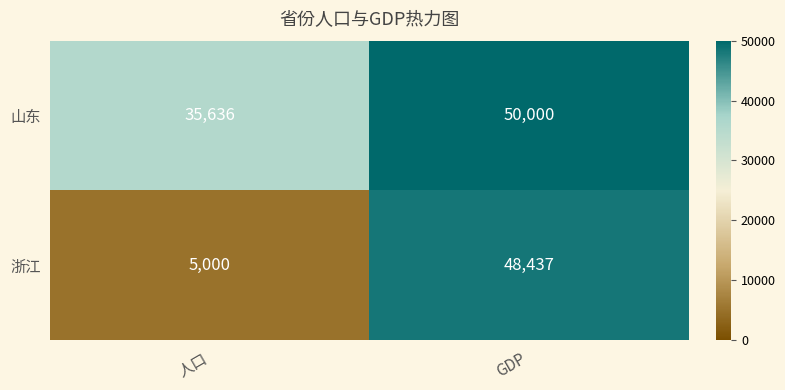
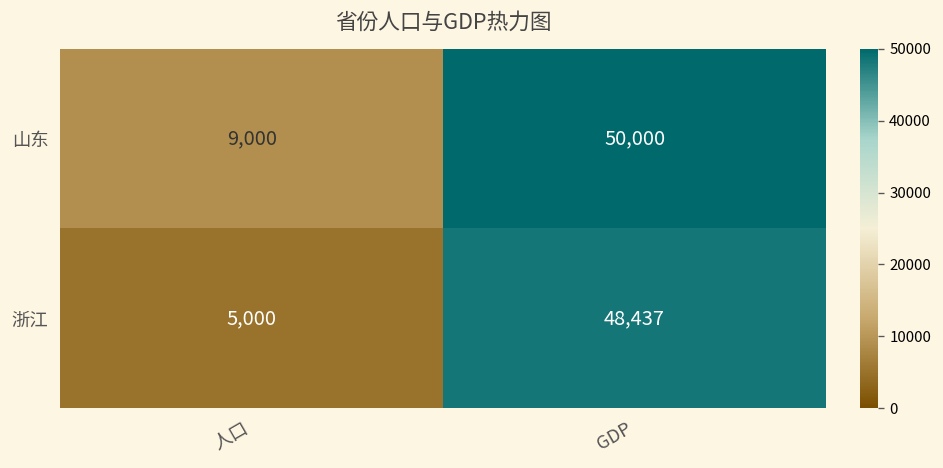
  {
    "山东": {
-     "人口": "35,636",
+     "人口": "9,000",
      "GDP": "50,000"
    },
    "浙江": {
      "人口": "5,000",
      "GDP": "48,437"
    }
  }
